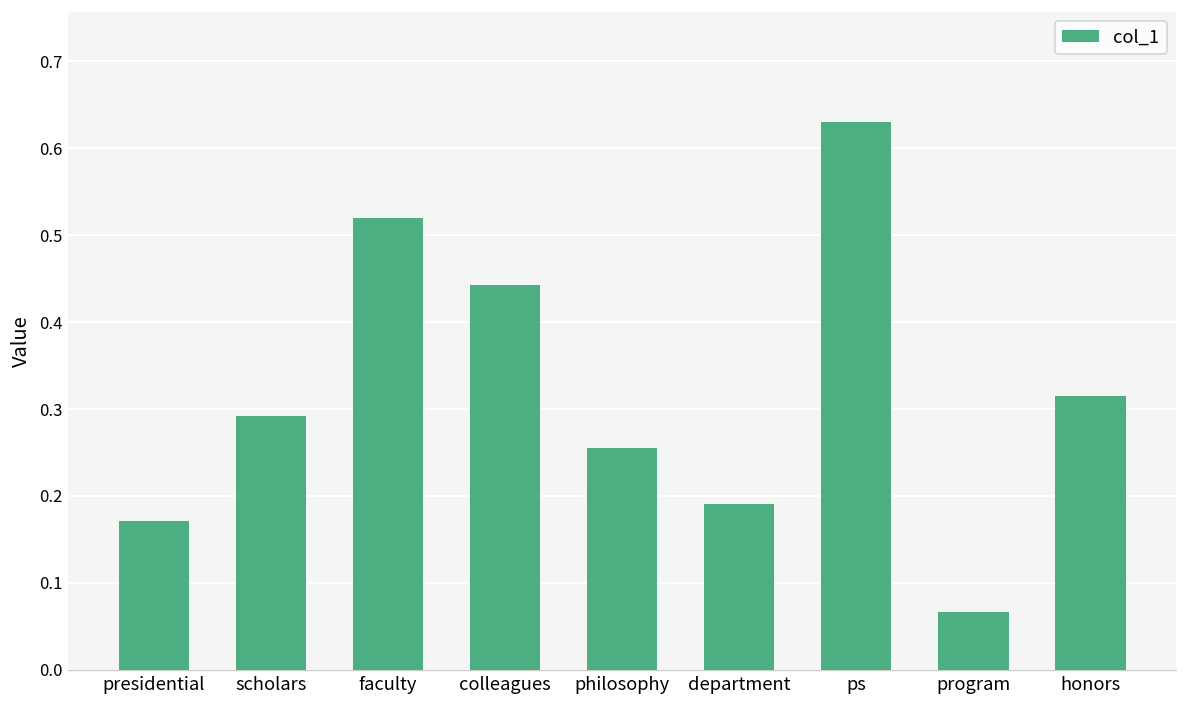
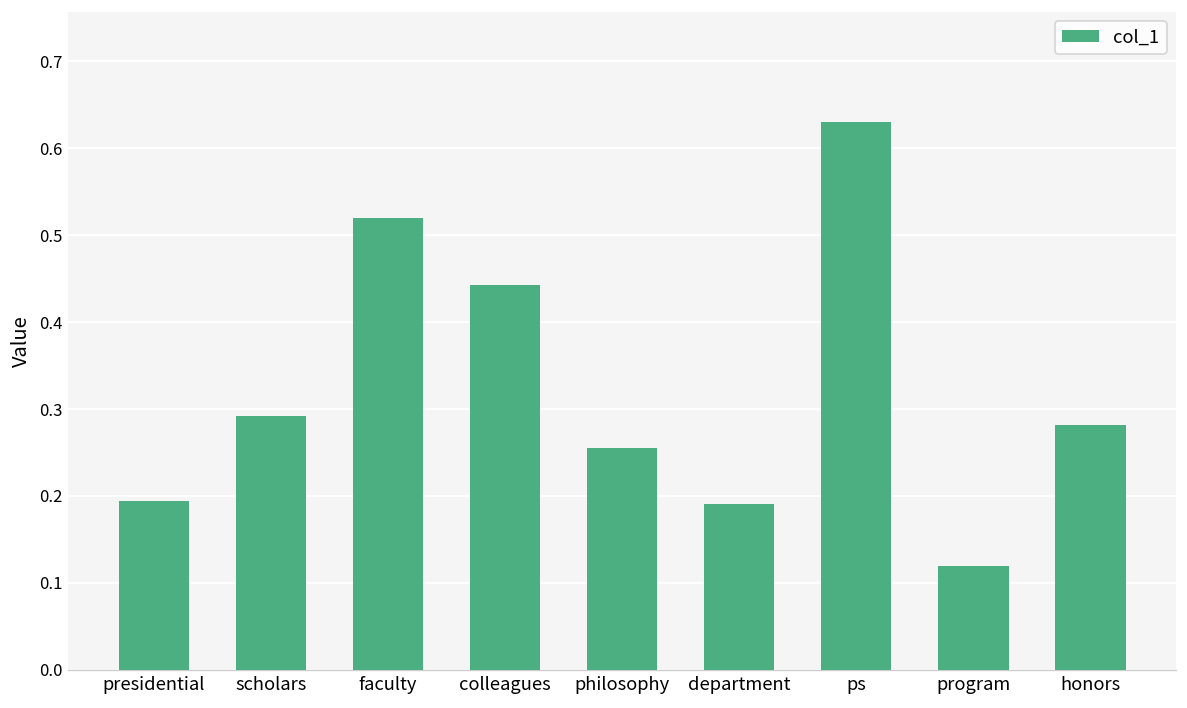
  {
-   "presidential": 0.17,
+   "presidential": 0.19,
    "scholars": 0.29,
    "faculty": 0.52,
    "colleagues": 0.44,
    "philosophy": 0.25,
    "department": 0.19,
    "ps": 0.63,
-   "program": 0.07,
-   "honors": 0.32
+   "program": 0.12,
+   "honors": 0.28
  }
